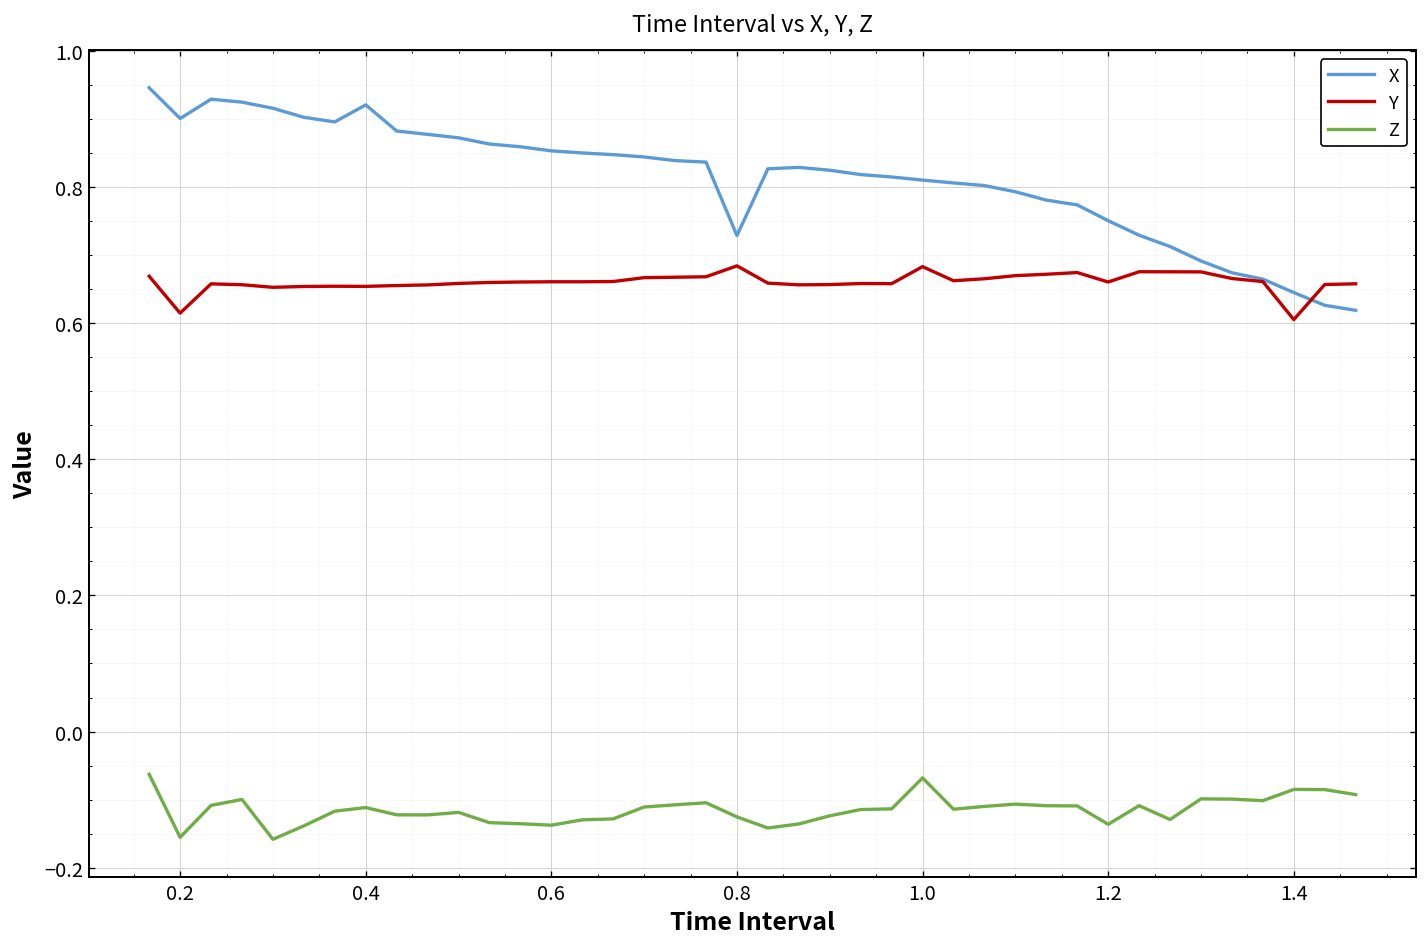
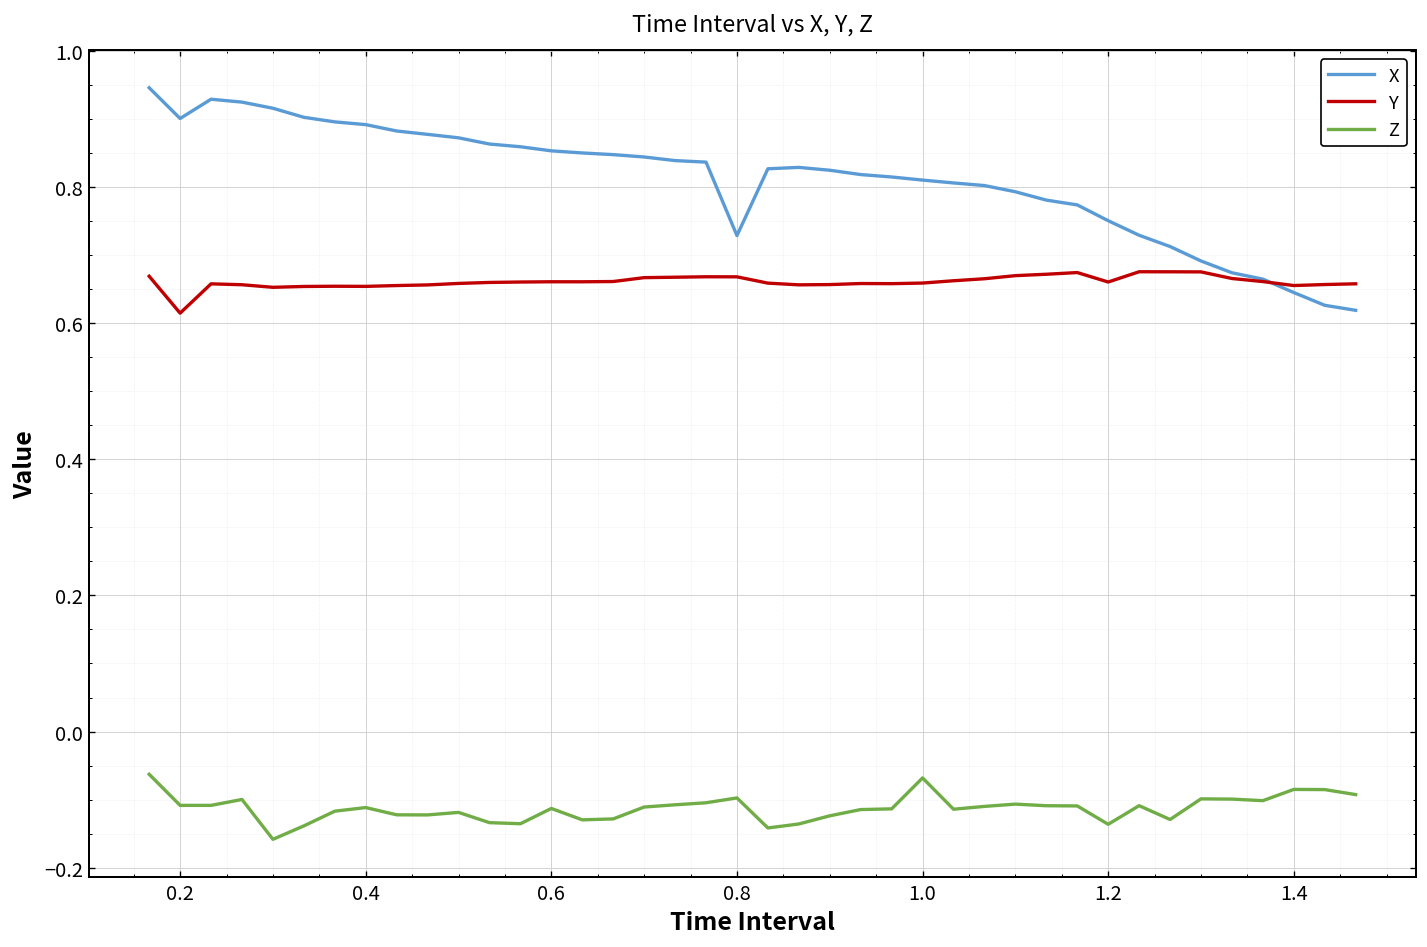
  {
    "X": {
      "0.2": 0.90,
-     "0.4": 0.92,
+     "0.4": 0.89,
      "0.6": 0.85,
      "0.8": 0.73,
      "1.0": 0.81,
      "1.2": 0.75,
      "1.4": 0.64
    },
    "Y": {
      "0.2": 0.61,
      "0.4": 0.65,
      "0.6": 0.66,
-     "0.8": 0.68,
-     "1.0": 0.68,
+     "0.8": 0.67,
+     "1.0": 0.66,
      "1.2": 0.66,
-     "1.4": 0.60
+     "1.4": 0.66
    },
    "Z": {
-     "0.2": -0.16,
+     "0.2": -0.11,
      "0.4": -0.11,
-     "0.6": -0.14,
-     "0.8": -0.13,
+     "0.6": -0.11,
+     "0.8": -0.10,
      "1.0": -0.07,
      "1.2": -0.14,
      "1.4": -0.08
    }
  }
